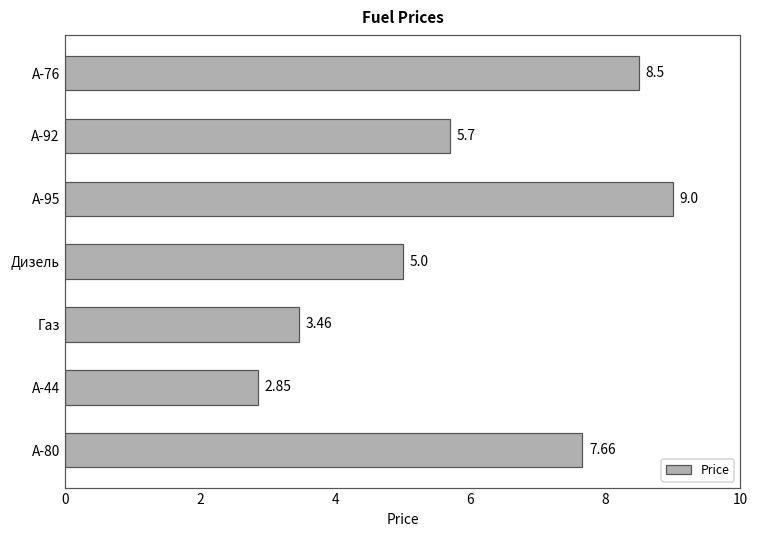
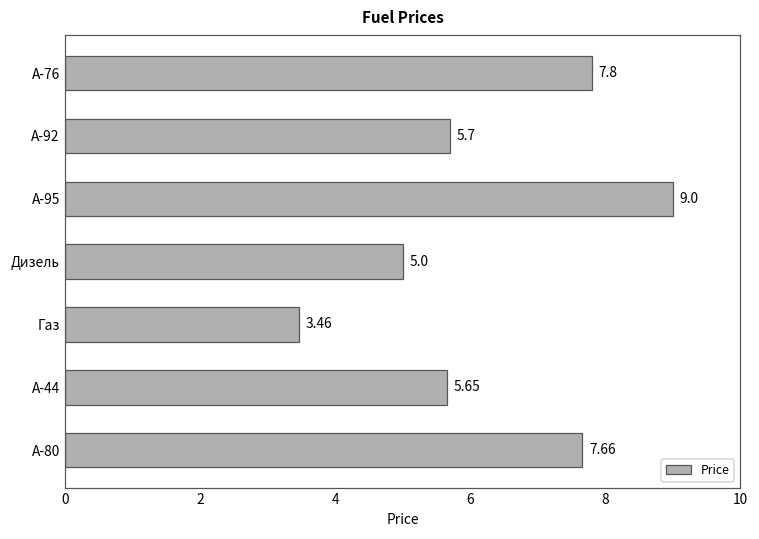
  {
-   "A-76": 8.5,
+   "A-76": 7.8,
    "A-92": 5.7,
    "A-95": 9.0,
    "Дизель": 5.0,
    "Газ": 3.46,
-   "A-44": 2.85,
+   "A-44": 5.65,
    "A-80": 7.66
  }
